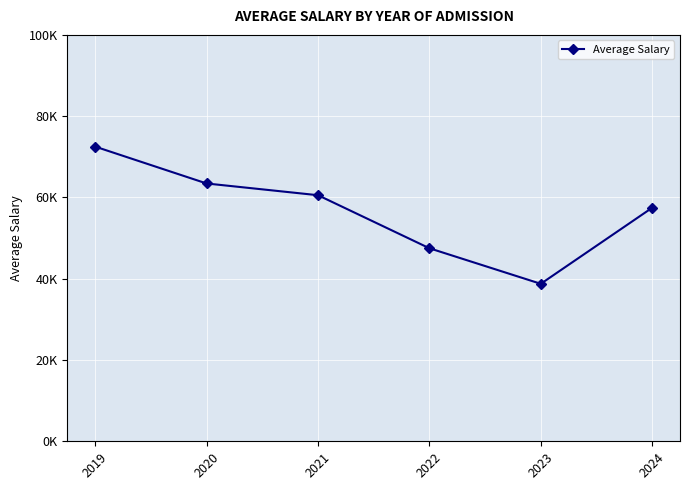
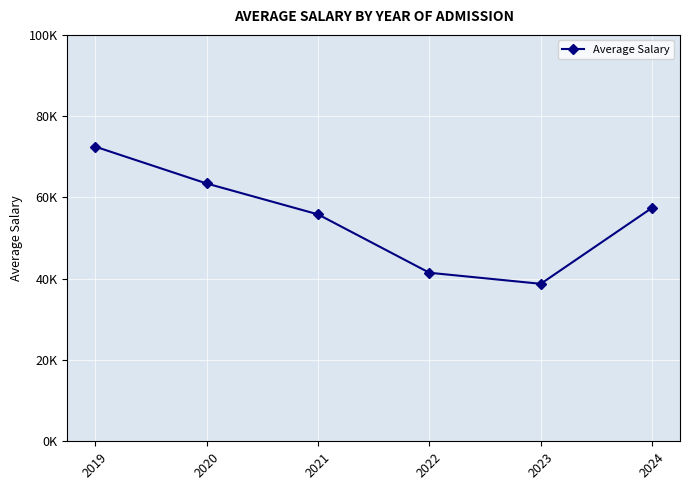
  {
    "2019": 73000,
    "2020": 63000,
-   "2021": 61000,
-   "2022": 48000,
+   "2021": 56000,
+   "2022": 41000,
    "2023": 39000,
    "2024": 57000
  }
